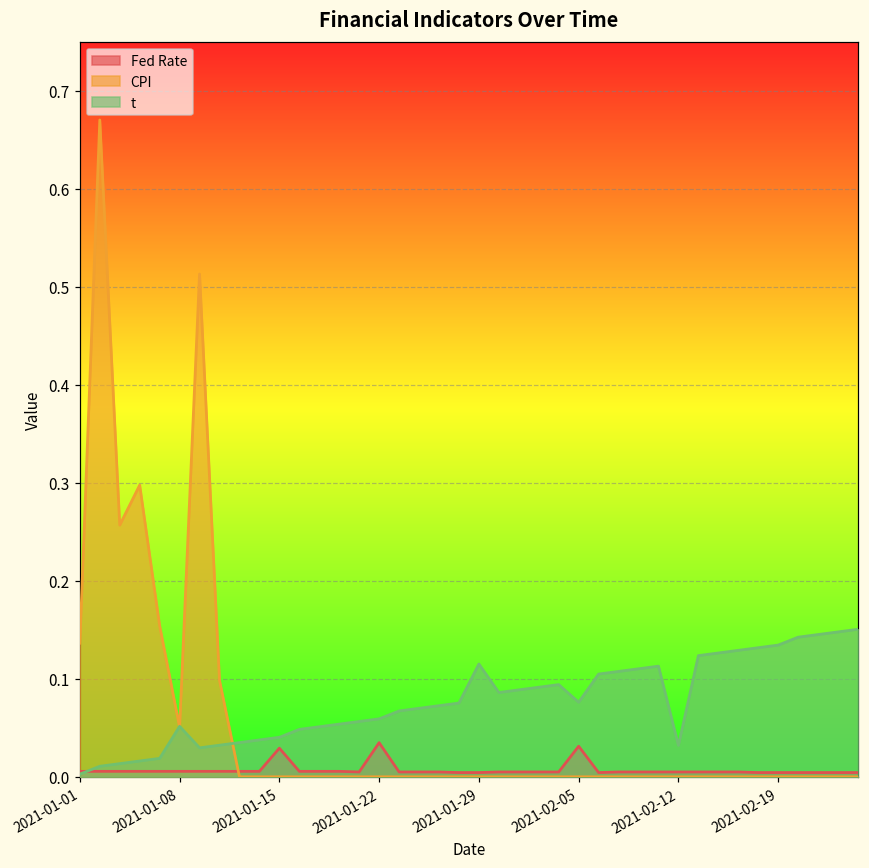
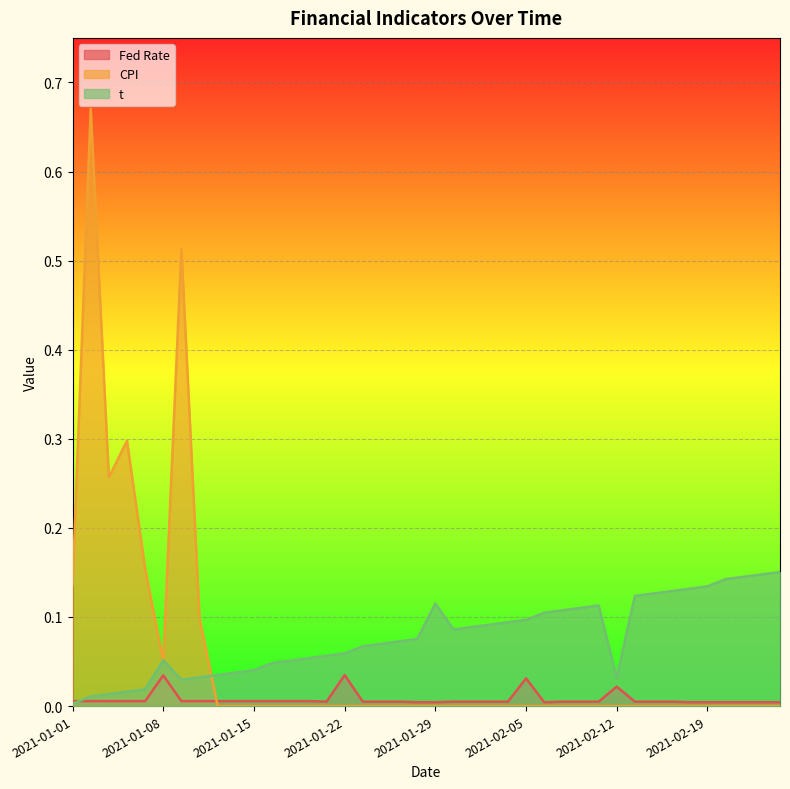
  {
    "Fed Rate": {
      "2021-01-01": 0.01,
-     "2021-01-08": 0.01,
-     "2021-01-15": 0.03,
+     "2021-01-08": 0.03,
+     "2021-01-15": 0.01,
      "2021-01-22": 0.03,
      "2021-01-29": 0.00,
      "2021-02-05": 0.03,
-     "2021-02-12": 0.00,
+     "2021-02-12": 0.02,
      "2021-02-19": 0.00
    },
    "CPI": {
      "2021-01-01": 0.14,
      "2021-01-15": 0.00,
      "2021-01-22": 0.00,
      "2021-01-29": 0.00,
      "2021-02-05": 0.00,
      "2021-02-12": 0.00,
      "2021-02-19": 0.00
    },
    "t": {
      "2021-01-01": 0.00,
      "2021-01-15": 0.04,
      "2021-01-22": 0.06,
      "2021-01-29": 0.12,
-     "2021-02-05": 0.08,
+     "2021-02-05": 0.10,
      "2021-02-12": 0.03,
      "2021-02-19": 0.13
    }
  }
